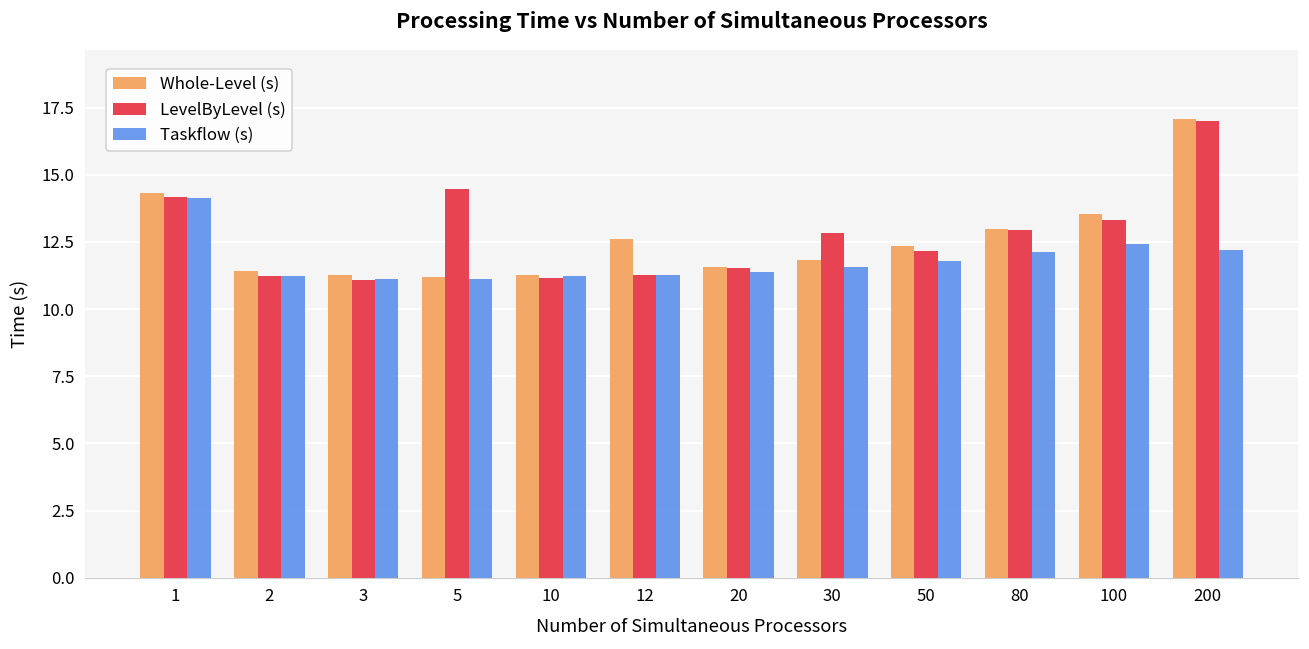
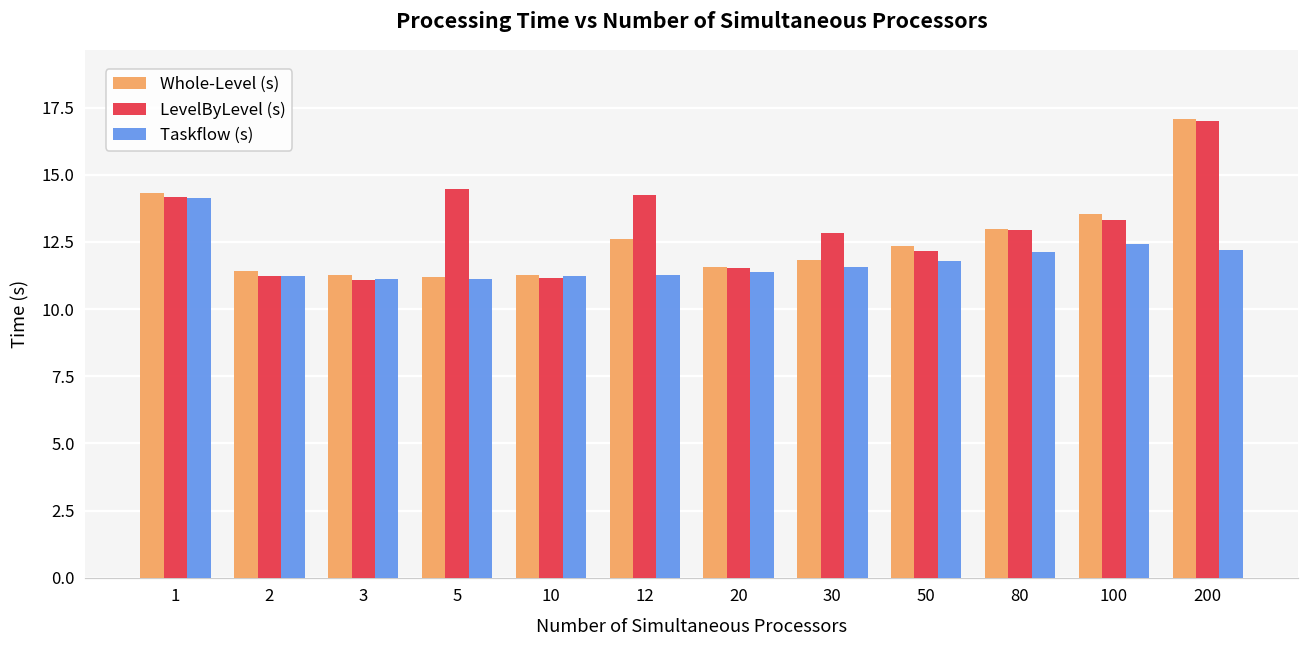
  {
    "Whole-Level (s)": {
      "1": 14.3,
      "2": 11.4,
      "3": 11.3,
      "5": 11.2,
      "10": 11.3,
      "12": 12.6,
      "20": 11.6,
      "30": 11.8,
      "50": 12.3,
      "80": 13.0,
      "100": 13.6,
      "200": 17.1
    },
    "LevelByLevel (s)": {
      "1": 14.2,
      "2": 11.2,
      "3": 11.1,
      "5": 14.5,
      "10": 11.2,
-     "12": 11.3,
+     "12": 14.3,
      "20": 11.5,
      "30": 12.8,
      "50": 12.2,
      "80": 12.9,
      "100": 13.3,
      "200": 17.0
    },
    "Taskflow (s)": {
      "1": 14.2,
      "2": 11.2,
      "3": 11.1,
      "5": 11.1,
      "10": 11.2,
      "12": 11.3,
      "20": 11.4,
      "30": 11.6,
      "50": 11.8,
      "80": 12.1,
      "100": 12.4,
      "200": 12.2
    }
  }
